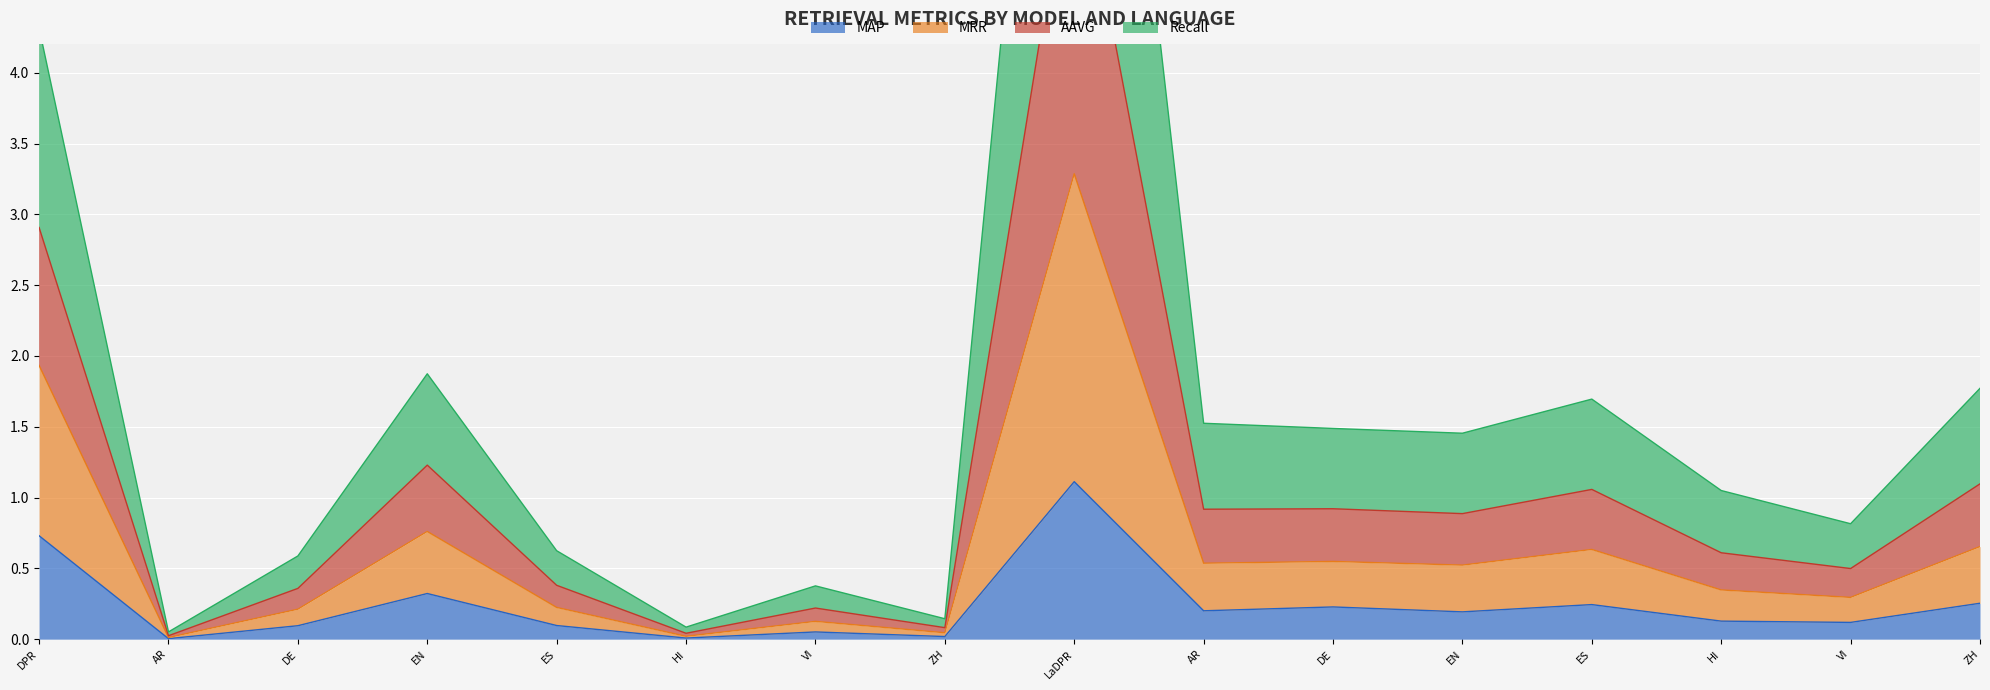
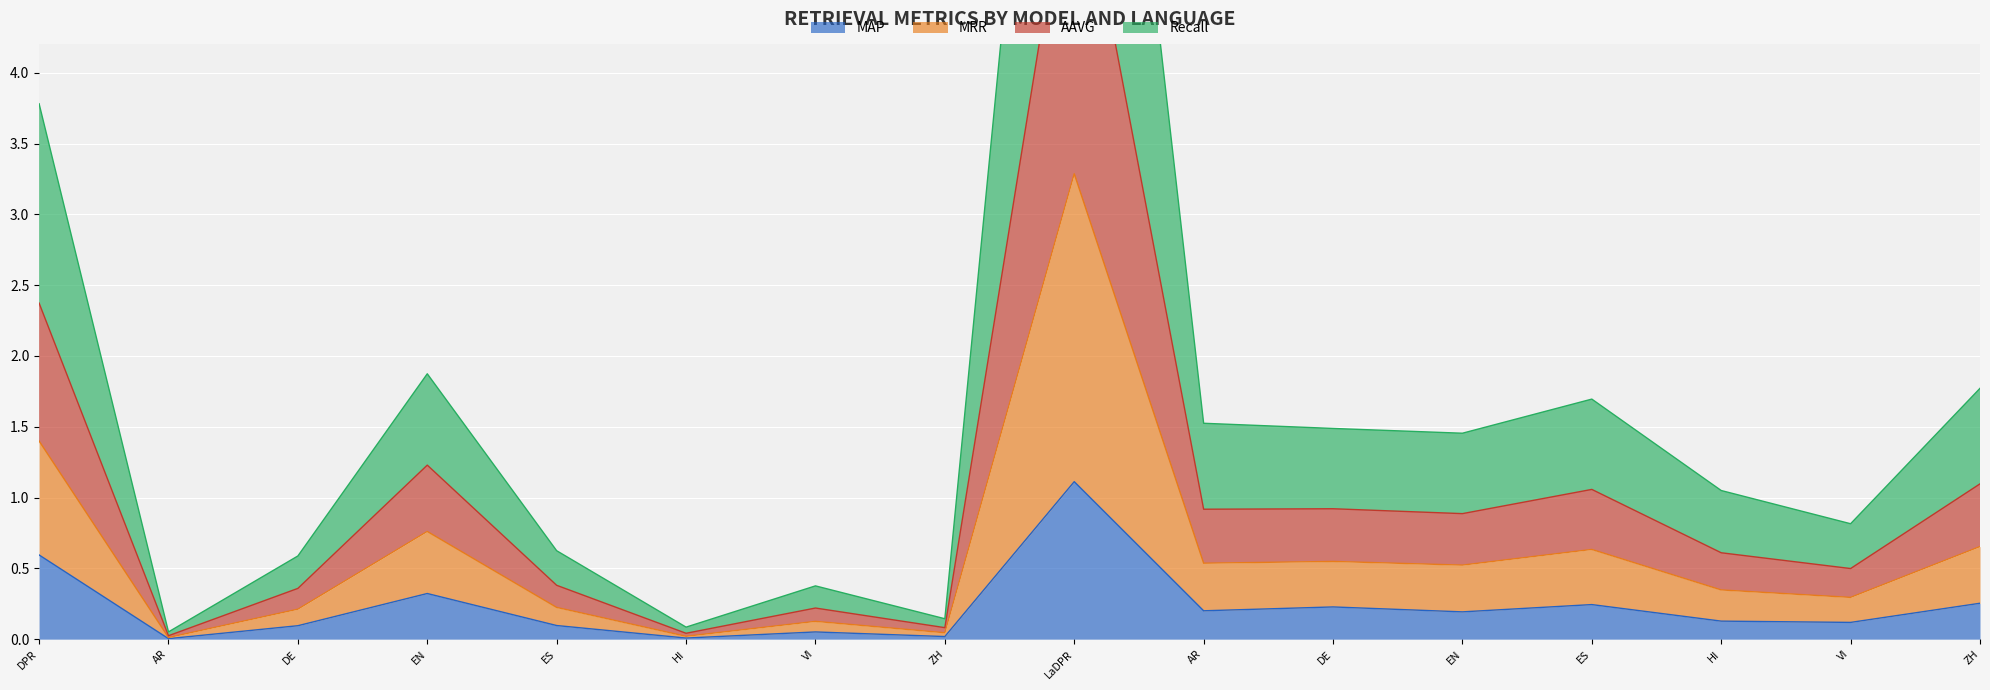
  {
    "MAP": {
-     "DPR": 0.73,
+     "DPR": 0.59,
      "LaDPR": 1.11
    },
    "MRR": {
-     "DPR": 1.20,
+     "DPR": 0.80,
      "LaDPR": 2.17
    },
    "AAVG": {
      "DPR": 0.97
    }
  }
